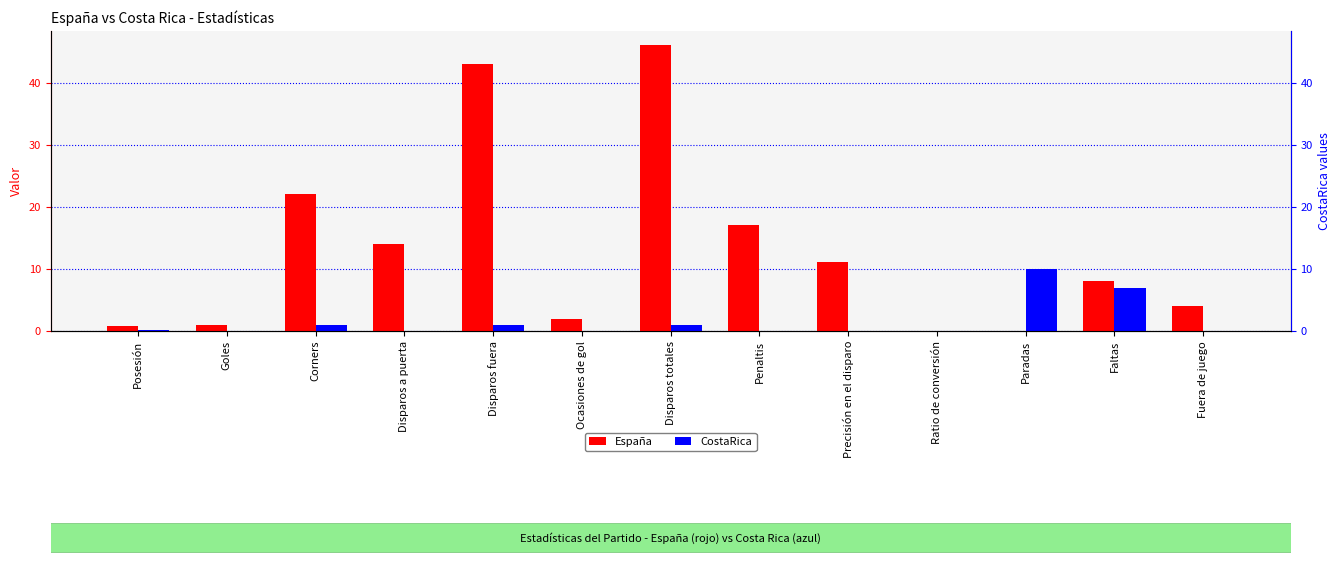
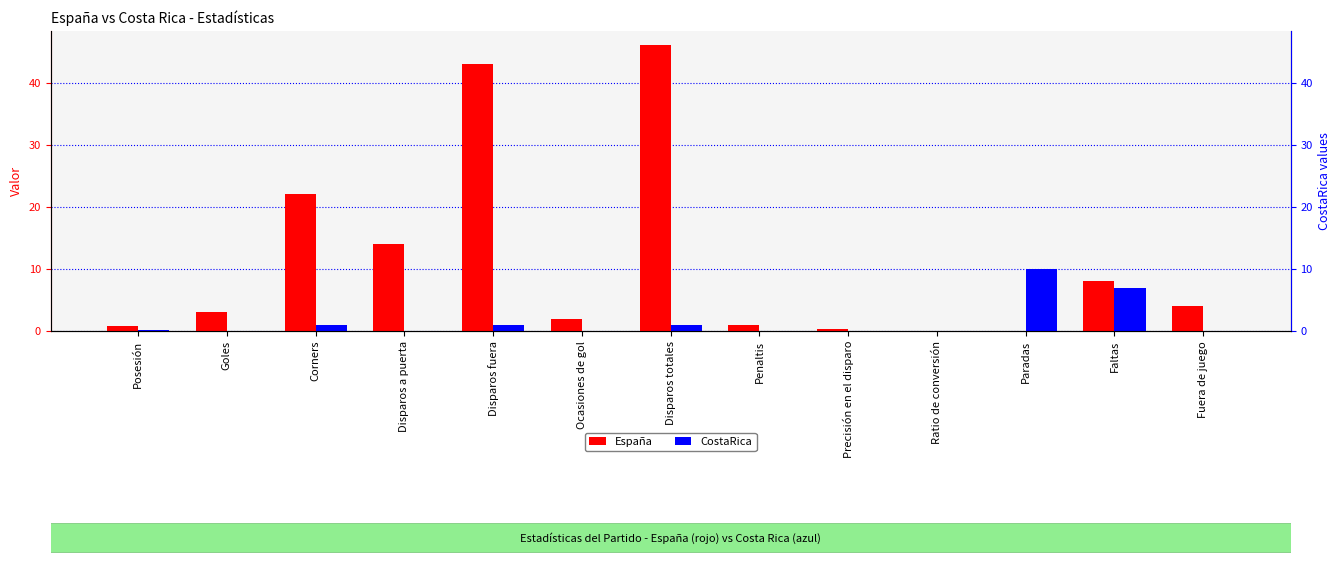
  {
    "España": {
      "Posesión": 1,
-     "Goles": 1,
+     "Goles": 3,
      "Corners": 22,
      "Disparos a puerta": 14,
      "Disparos fuera": 43,
      "Ocasiones de gol": 2,
      "Disparos totales": 46,
-     "Penaltis": 17,
-     "Precisión en el disparo": 11,
+     "Penaltis": 1,
+     "Precisión en el disparo": 0,
      "Paradas": 0,
      "Faltas": 8,
      "Fuera de juego": 4
    },
    "CostaRica": {
      "Goles": 0,
      "Corners": 1,
      "Disparos a puerta": 0,
      "Disparos fuera": 1,
      "Ocasiones de gol": 0,
      "Disparos totales": 1,
      "Penaltis": 0,
      "Precisión en el disparo": 0,
      "Ratio de conversión": 0,
      "Paradas": 10,
      "Faltas": 7,
      "Fuera de juego": 0
    }
  }
